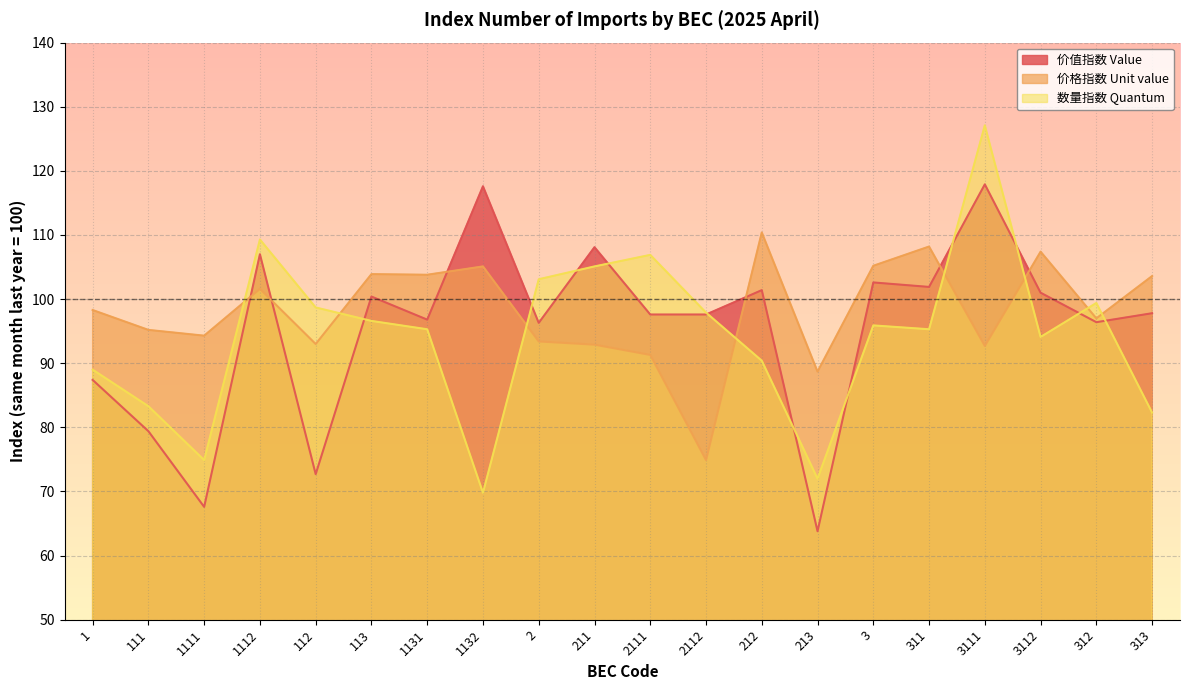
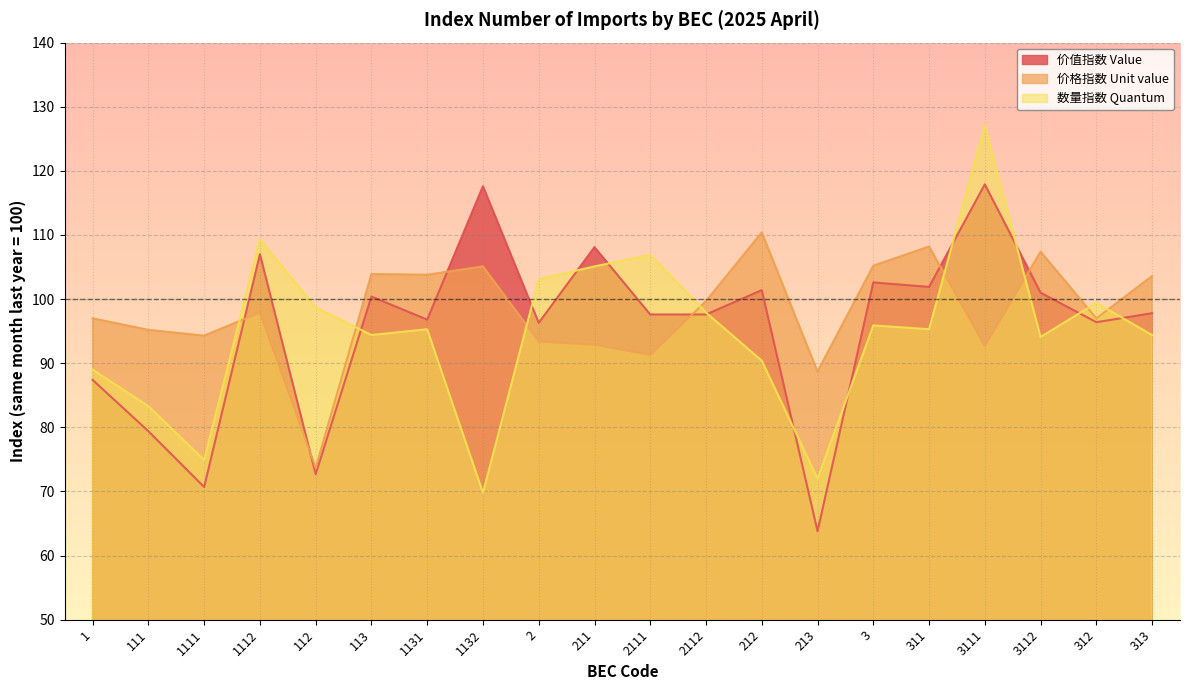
  {
    "价值指数 Value": {
      "1": 87,
      "111": 79,
-     "1111": 68,
+     "1111": 71,
      "1112": 107,
      "112": 73,
      "113": 100,
      "1131": 97,
      "1132": 118,
      "2": 96,
      "211": 108,
      "2111": 98,
      "212": 101,
      "213": 64,
      "3": 103,
      "311": 102,
      "3111": 118,
      "3112": 101,
      "312": 96,
      "313": 98
    },
    "价格指数 Unit value": {
-     "1": 98,
+     "1": 97,
      "111": 95,
      "1111": 94,
-     "1112": 102,
-     "112": 93,
+     "1112": 98,
+     "112": 74,
      "113": 104,
      "1131": 104,
      "1132": 105,
      "2": 93,
      "211": 93,
      "2111": 91,
-     "2112": 75,
+     "2112": 100,
      "212": 110,
      "213": 89,
      "3": 105,
      "311": 108,
      "3111": 93,
      "3112": 107,
      "312": 97,
      "313": 104
    },
    "数量指数 Quantum": {
      "1": 89,
      "111": 83,
      "1111": 75,
      "1112": 109,
      "112": 99,
-     "113": 97,
+     "113": 94,
      "1131": 95,
      "1132": 70,
      "2": 103,
      "211": 105,
      "2111": 107,
      "212": 90,
      "213": 72,
      "3": 96,
      "311": 95,
      "3111": 127,
      "3112": 94,
      "312": 99,
-     "313": 82
+     "313": 94
    }
  }
